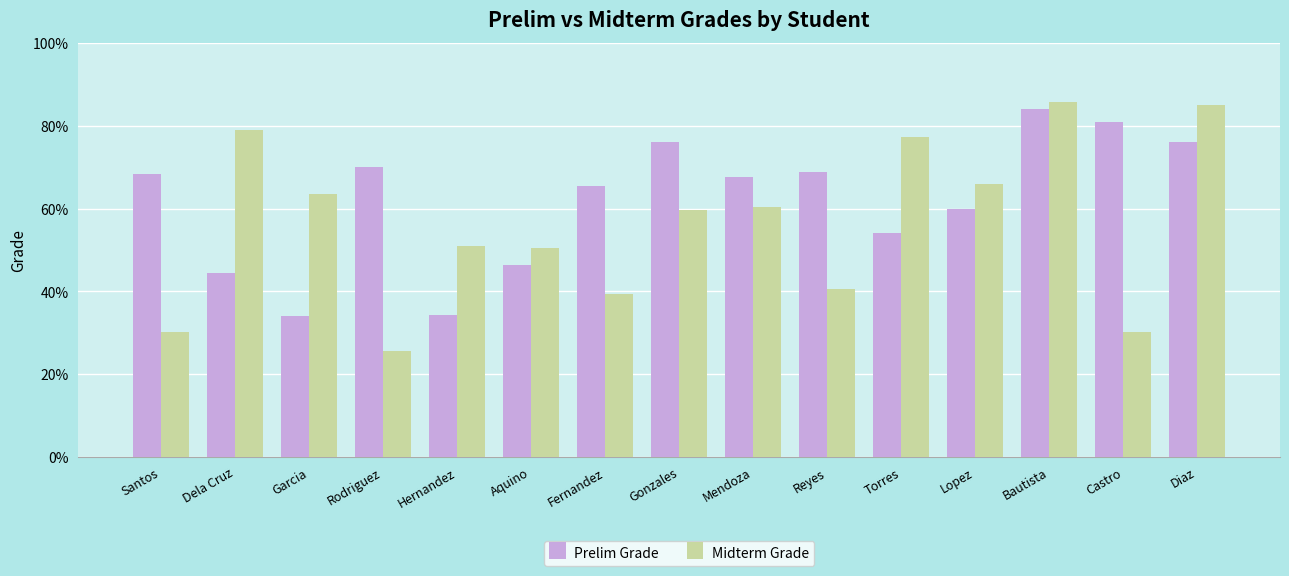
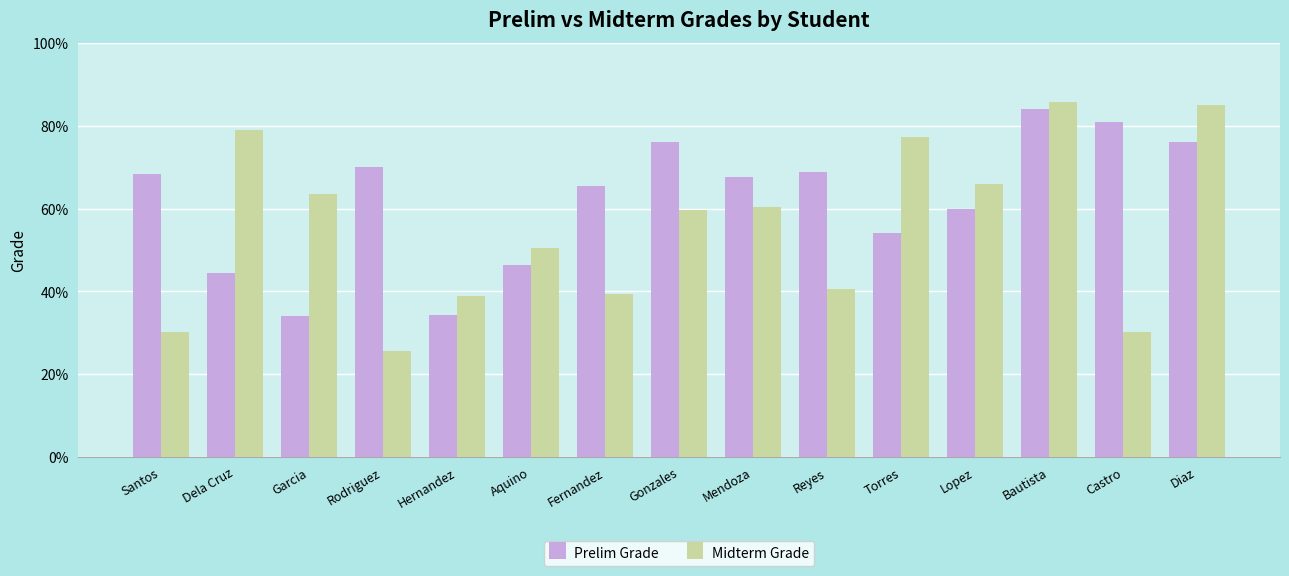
  {
    "Prelim Grade": {
      "Santos": "69%",
      "Dela Cruz": "44%",
      "Garcia": "34%",
      "Rodriguez": "70%",
      "Hernandez": "34%",
      "Aquino": "46%",
      "Fernandez": "65%",
      "Gonzales": "76%",
      "Mendoza": "68%",
      "Reyes": "69%",
      "Torres": "54%",
      "Lopez": "60%",
      "Bautista": "84%",
      "Castro": "81%",
      "Diaz": "76%"
    },
    "Midterm Grade": {
      "Santos": "30%",
      "Dela Cruz": "79%",
      "Garcia": "63%",
      "Rodriguez": "26%",
-     "Hernandez": "51%",
+     "Hernandez": "39%",
      "Aquino": "51%",
      "Fernandez": "39%",
      "Gonzales": "60%",
      "Mendoza": "60%",
      "Reyes": "41%",
      "Torres": "77%",
      "Lopez": "66%",
      "Bautista": "86%",
      "Castro": "30%",
      "Diaz": "85%"
    }
  }
